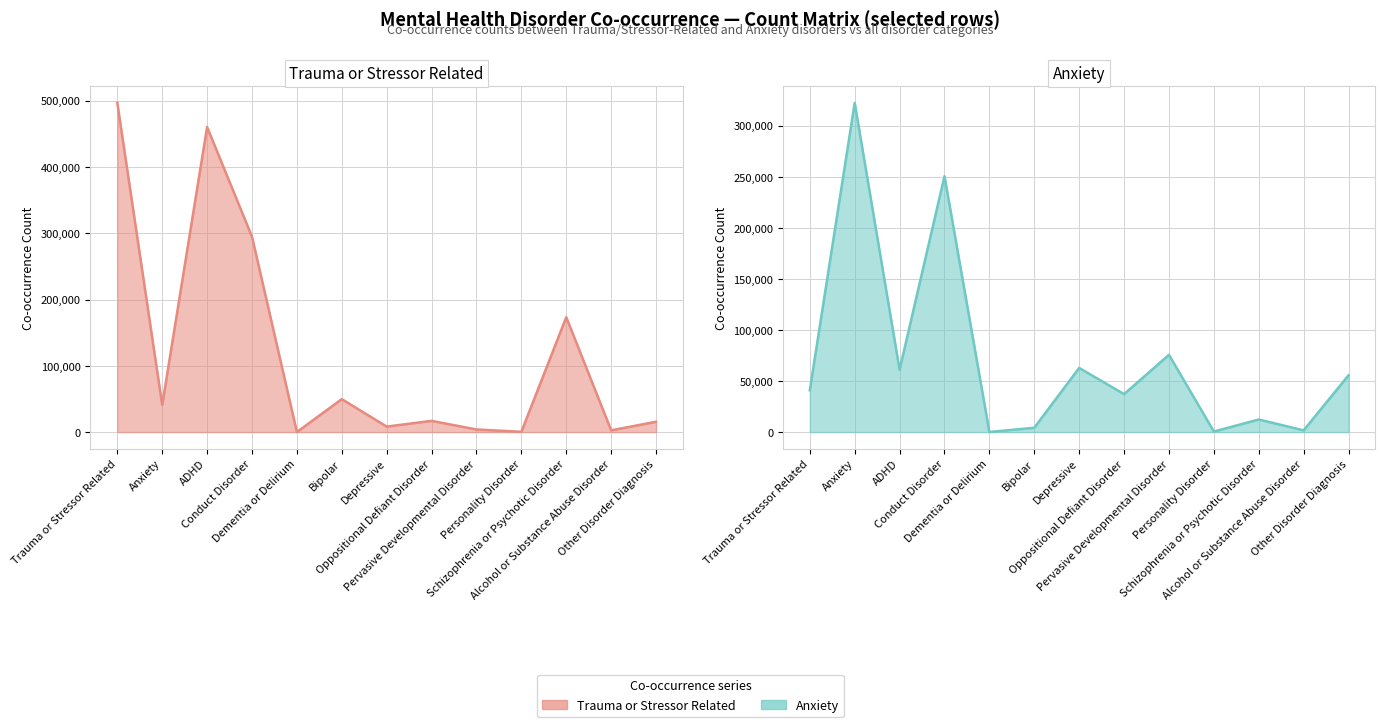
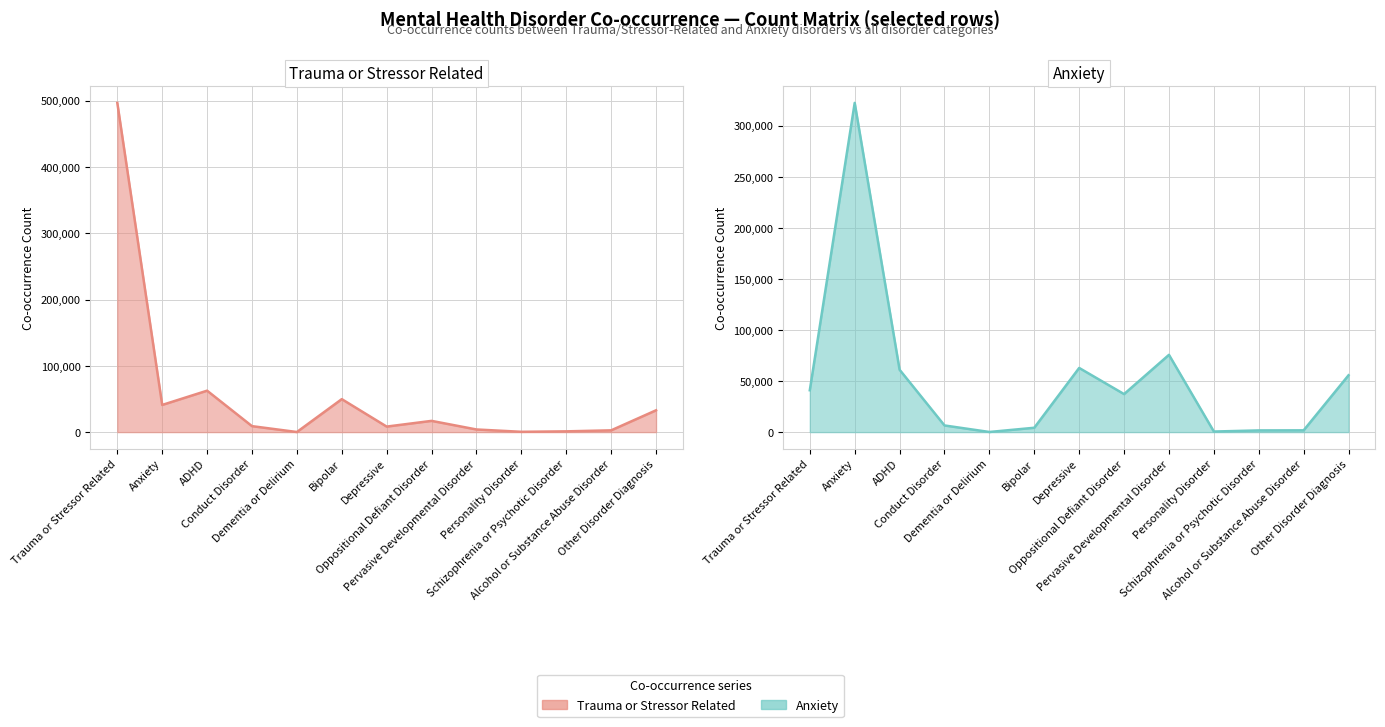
  {
    "Trauma or Stressor Related": {
      "Trauma or Stressor Related": "500,000",
      "Anxiety": "40,000",
-     "ADHD": "460,000",
-     "Conduct Disorder": "290,000",
+     "ADHD": "60,000",
+     "Conduct Disorder": "10,000",
      "Dementia or Delirium": "0",
      "Bipolar": "50,000",
      "Depressive": "10,000",
      "Oppositional Defiant Disorder": "20,000",
      "Pervasive Developmental Disorder": "0",
      "Personality Disorder": "0",
-     "Schizophrenia or Psychotic Disorder": "170,000",
+     "Schizophrenia or Psychotic Disorder": "0",
      "Alcohol or Substance Abuse Disorder": "0",
-     "Other Disorder Diagnosis": "20,000"
+     "Other Disorder Diagnosis": "30,000"
    },
    "Anxiety": {
      "Trauma or Stressor Related": "41,000",
      "Anxiety": "322,000",
      "ADHD": "61,000",
-     "Conduct Disorder": "251,000",
+     "Conduct Disorder": "7,000",
      "Dementia or Delirium": "0",
      "Bipolar": "4,000",
      "Depressive": "63,000",
      "Oppositional Defiant Disorder": "37,000",
      "Pervasive Developmental Disorder": "76,000",
      "Personality Disorder": "1,000",
-     "Schizophrenia or Psychotic Disorder": "12,000",
+     "Schizophrenia or Psychotic Disorder": "2,000",
      "Alcohol or Substance Abuse Disorder": "2,000",
      "Other Disorder Diagnosis": "56,000"
    }
  }
